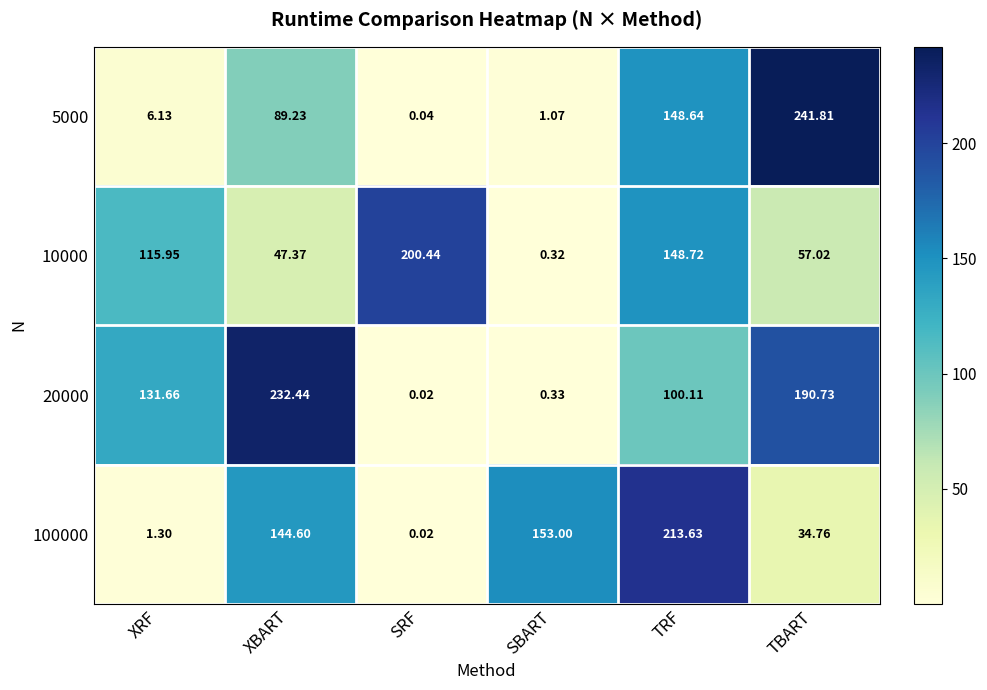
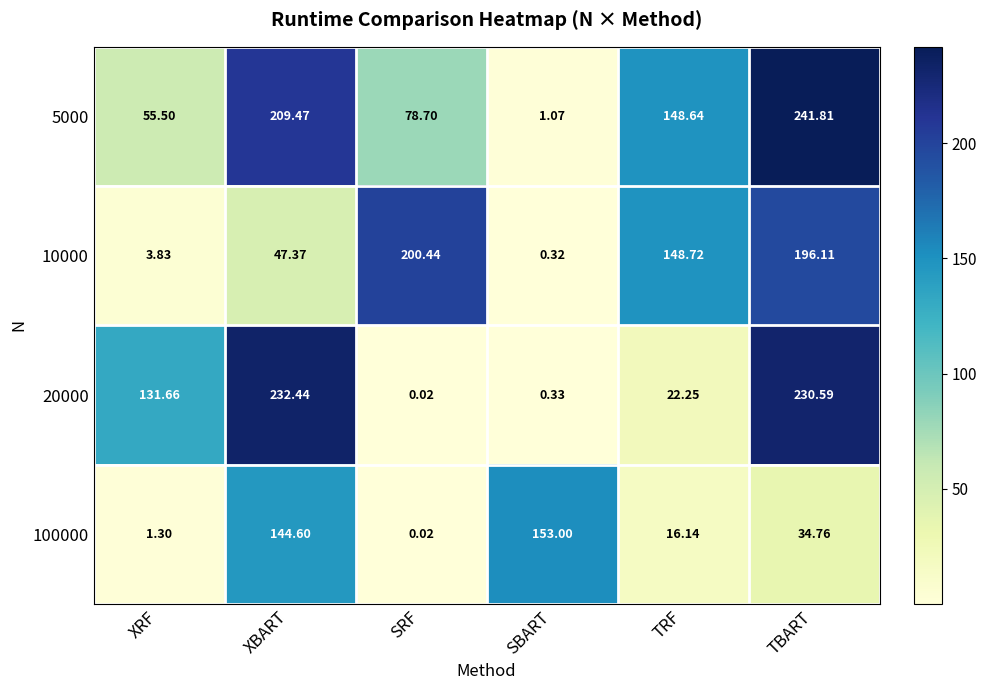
  {
    "5000": {
-     "XRF": 6.13,
-     "XBART": 89.23,
-     "SRF": 0.04,
+     "XRF": 55.50,
+     "XBART": 209.47,
+     "SRF": 78.70,
      "SBART": 1.07,
      "TRF": 148.64,
      "TBART": 241.81
    },
    "10000": {
-     "XRF": 115.95,
+     "XRF": 3.83,
      "XBART": 47.37,
      "SRF": 200.44,
      "SBART": 0.32,
      "TRF": 148.72,
-     "TBART": 57.02
+     "TBART": 196.11
    },
    "20000": {
      "XRF": 131.66,
      "XBART": 232.44,
      "SRF": 0.02,
      "SBART": 0.33,
-     "TRF": 100.11,
-     "TBART": 190.73
+     "TRF": 22.25,
+     "TBART": 230.59
    },
    "100000": {
      "XRF": 1.30,
      "XBART": 144.60,
      "SRF": 0.02,
      "SBART": 153.00,
-     "TRF": 213.63,
+     "TRF": 16.14,
      "TBART": 34.76
    }
  }
